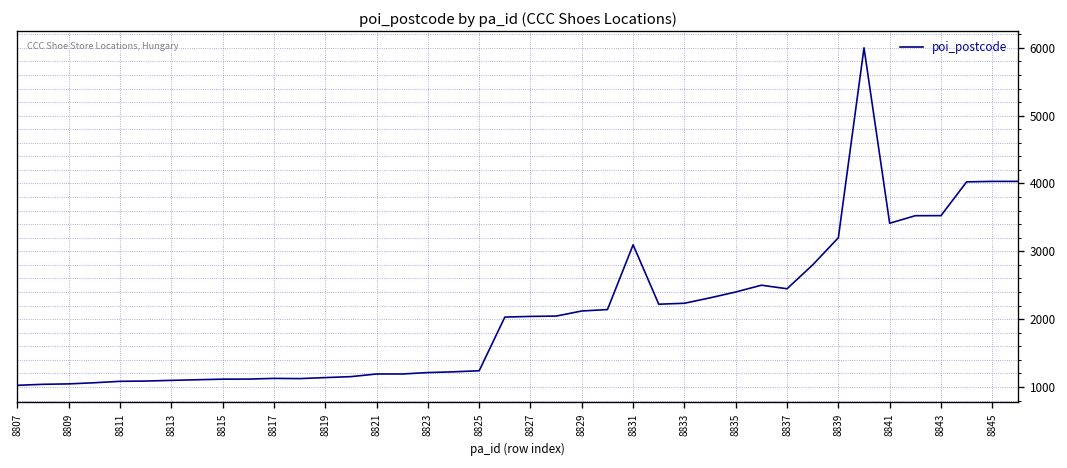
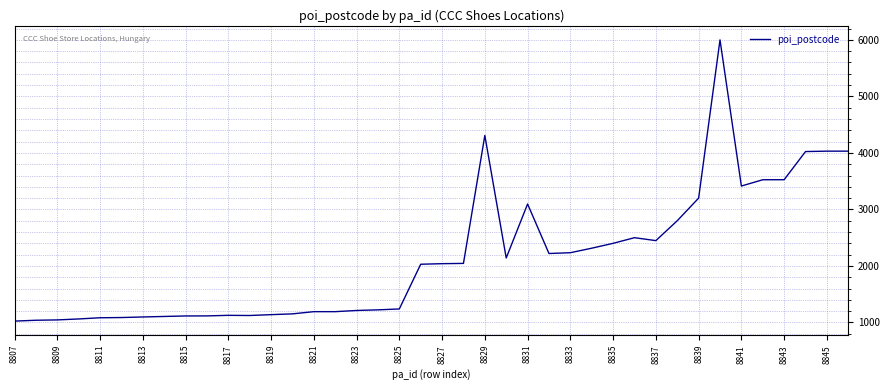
  {
    "8807": 1000,
    "8809": 1000,
    "8811": 1100,
    "8813": 1100,
    "8815": 1100,
    "8817": 1100,
    "8819": 1100,
    "8821": 1200,
    "8823": 1200,
    "8825": 1200,
    "8827": 2000,
-   "8829": 2100,
+   "8829": 4300,
    "8831": 3100,
    "8833": 2200,
    "8835": 2400,
    "8837": 2400,
    "8839": 3200,
    "8841": 3400,
    "8843": 3500,
    "8845": 4000
  }
